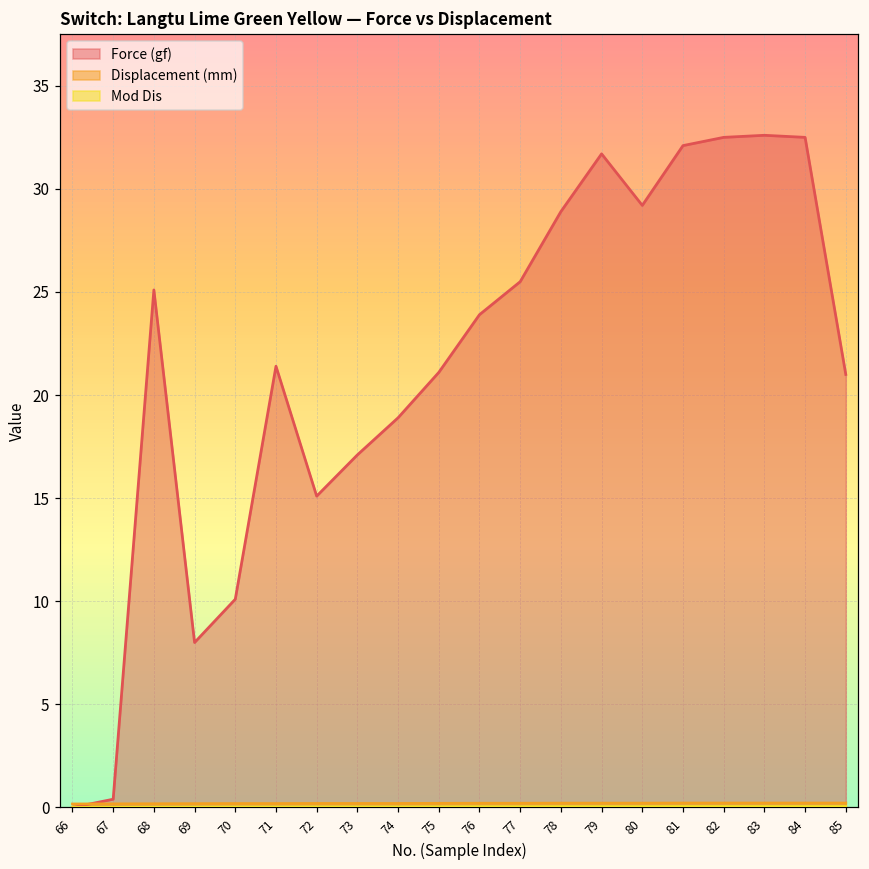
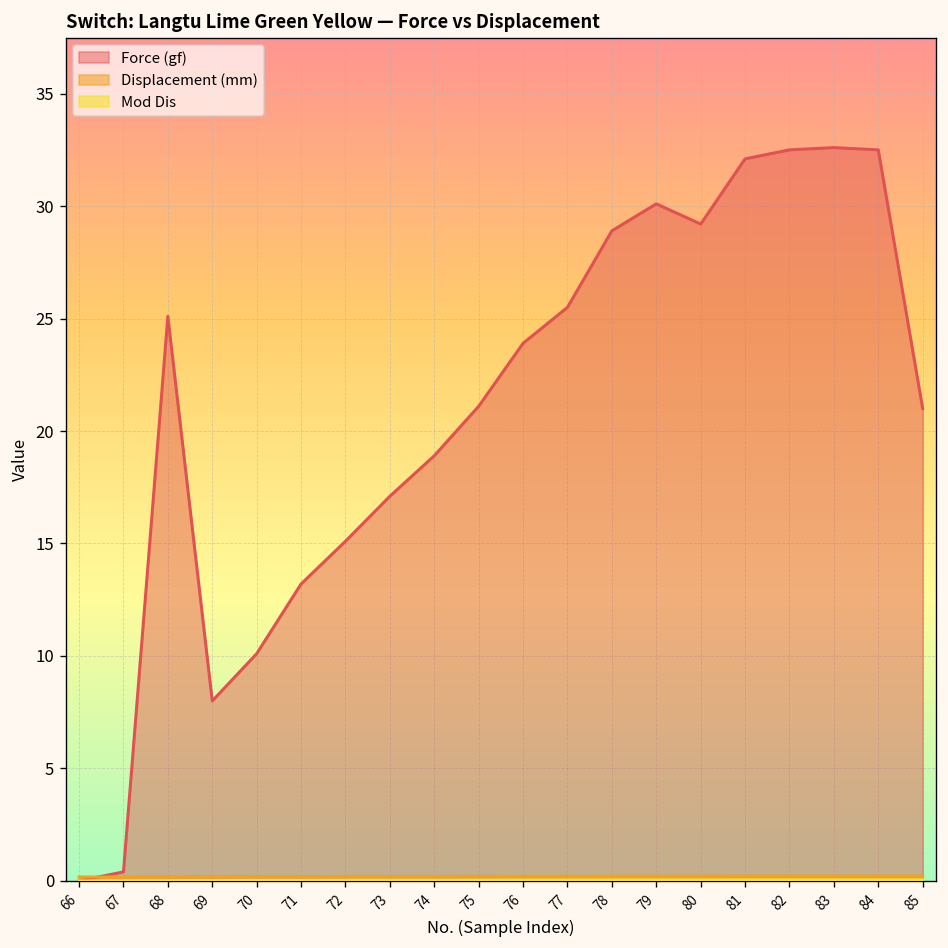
  {
    "Force (gf)": {
      "67": 0.4,
      "68": 25.1,
      "69": 8.0,
      "70": 10.1,
-     "71": 21.4,
+     "71": 13.2,
      "72": 15.1,
      "73": 17.1,
      "74": 18.9,
      "75": 21.1,
      "76": 23.9,
      "77": 25.5,
      "78": 28.9,
-     "79": 31.7,
+     "79": 30.1,
      "80": 29.2,
      "81": 32.1,
      "82": 32.5,
      "83": 32.6,
      "84": 32.5,
      "85": 21.0
    }
  }
